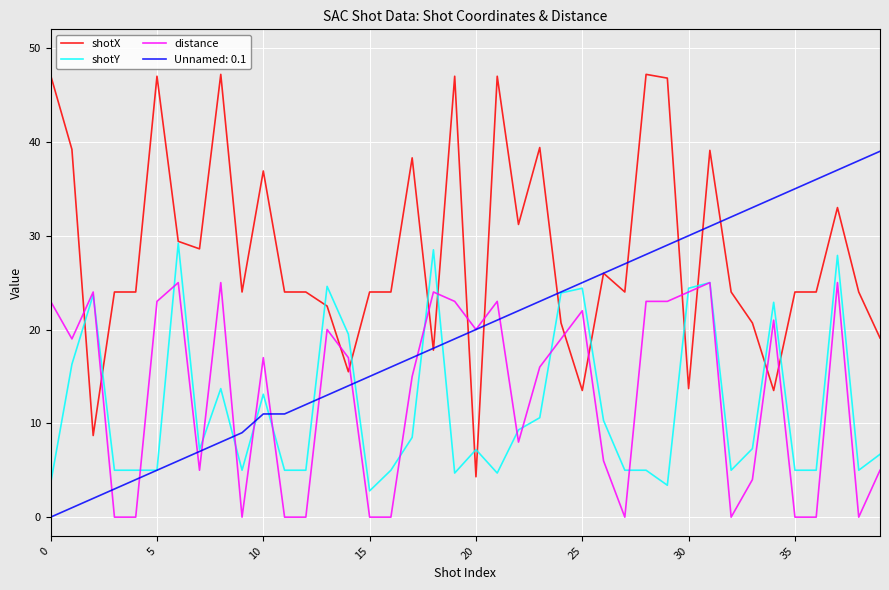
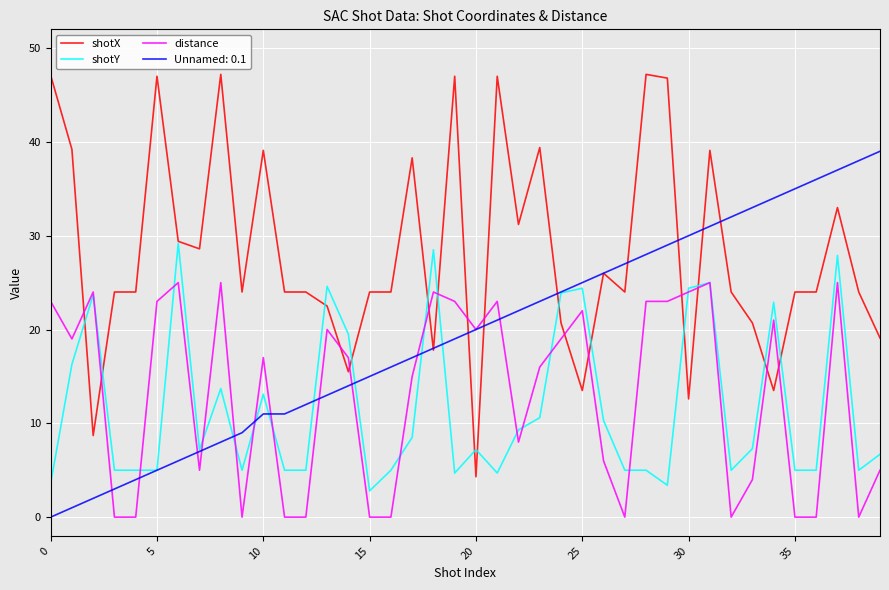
  {
    "shotX": {
      "0": 47,
      "5": 47,
-     "10": 37,
+     "10": 39,
      "15": 24,
      "20": 4,
      "25": 14,
-     "30": 14,
+     "30": 13,
      "35": 24
    },
    "shotY": {
      "0": 4,
      "10": 13,
      "15": 3,
      "20": 7,
      "25": 24,
      "30": 24,
      "35": 5
    },
    "distance": {
      "0": 23,
      "5": 23,
      "10": 17,
      "15": 0,
      "25": 22,
      "30": 24,
      "35": 0
    },
    "Unnamed: 0.1": {
      "0": 0,
      "10": 11,
      "15": 15,
      "25": 25,
      "30": 30,
      "35": 35
    }
  }
